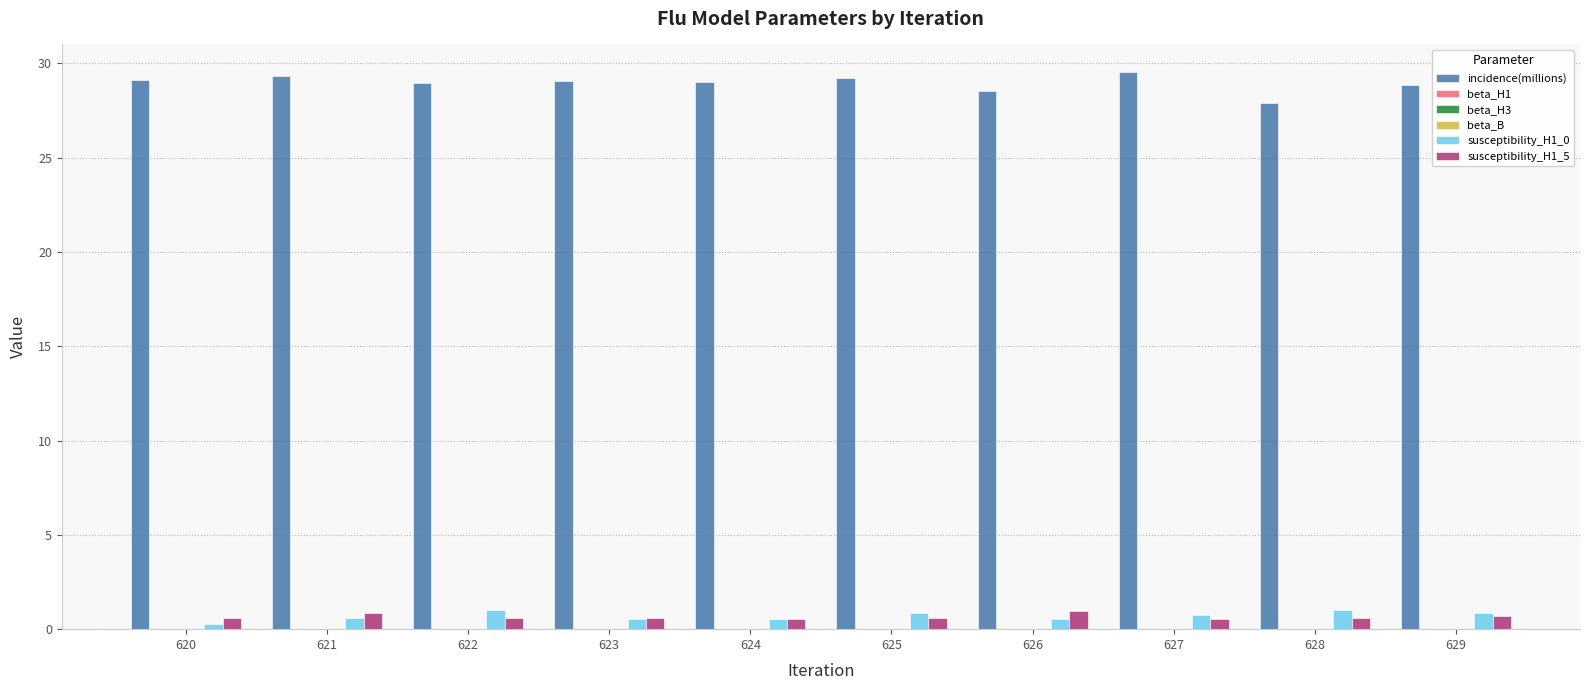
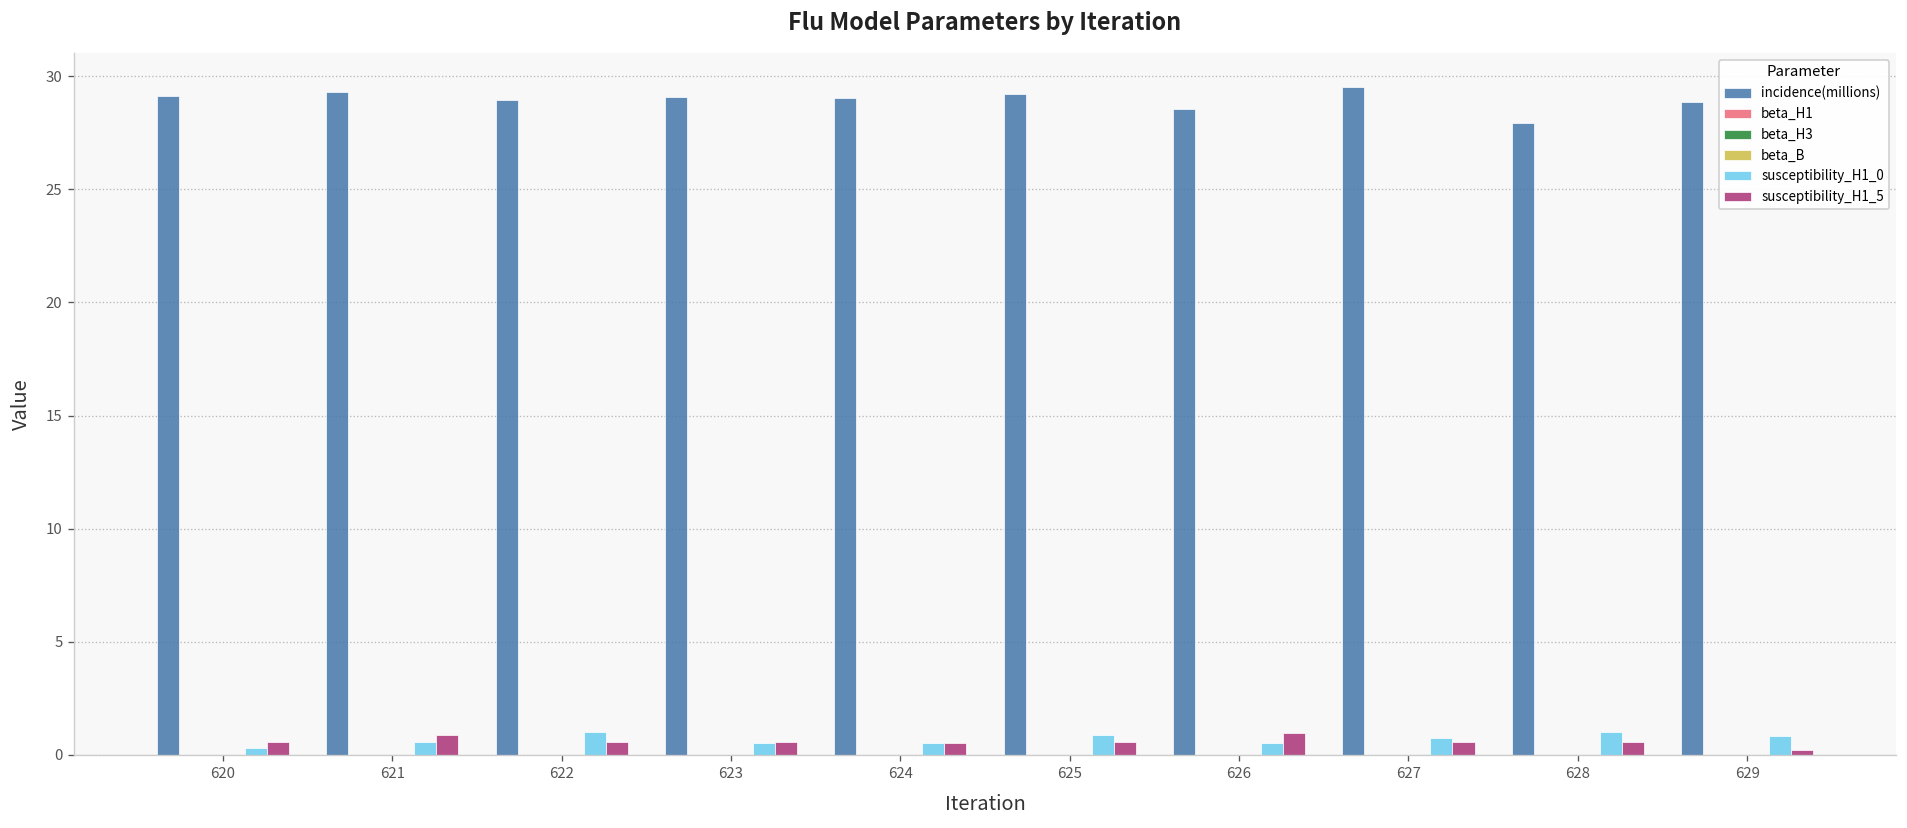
  {
    "incidence(millions)": {
      "620": 29.1,
      "621": 29.3,
      "622": 28.9,
      "623": 29.1,
      "624": 29.0,
      "625": 29.2,
      "626": 28.5,
      "627": 29.5,
      "628": 27.9,
      "629": 28.9
    },
    "susceptibility_H1_0": {
      "620": 0.3,
      "621": 0.6,
      "622": 1.0,
      "623": 0.5,
      "624": 0.5,
      "625": 0.9,
      "626": 0.5,
      "627": 0.8,
      "628": 1.0,
      "629": 0.8
    },
    "susceptibility_H1_5": {
      "620": 0.6,
      "621": 0.9,
      "622": 0.6,
      "623": 0.6,
      "624": 0.5,
      "625": 0.6,
      "626": 1.0,
      "627": 0.6,
      "628": 0.6,
-     "629": 0.7
+     "629": 0.2
    }
  }
